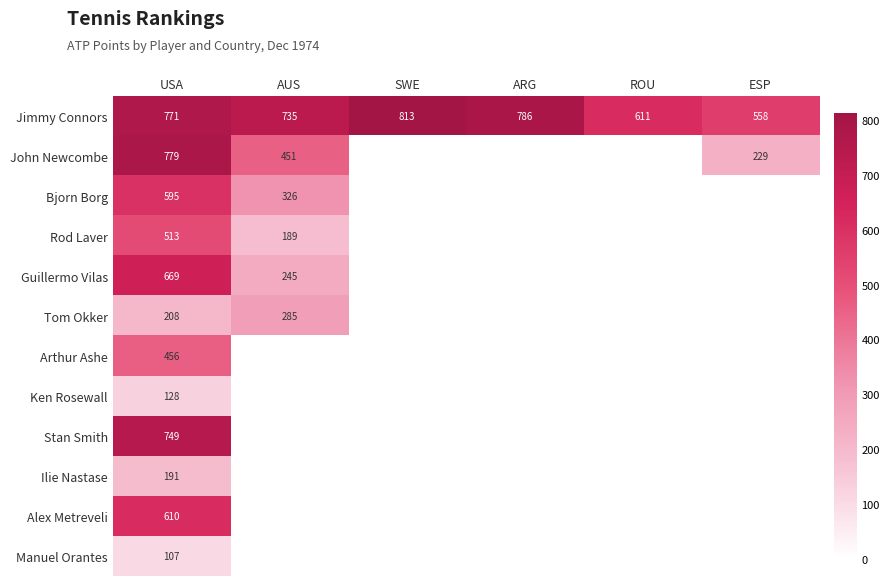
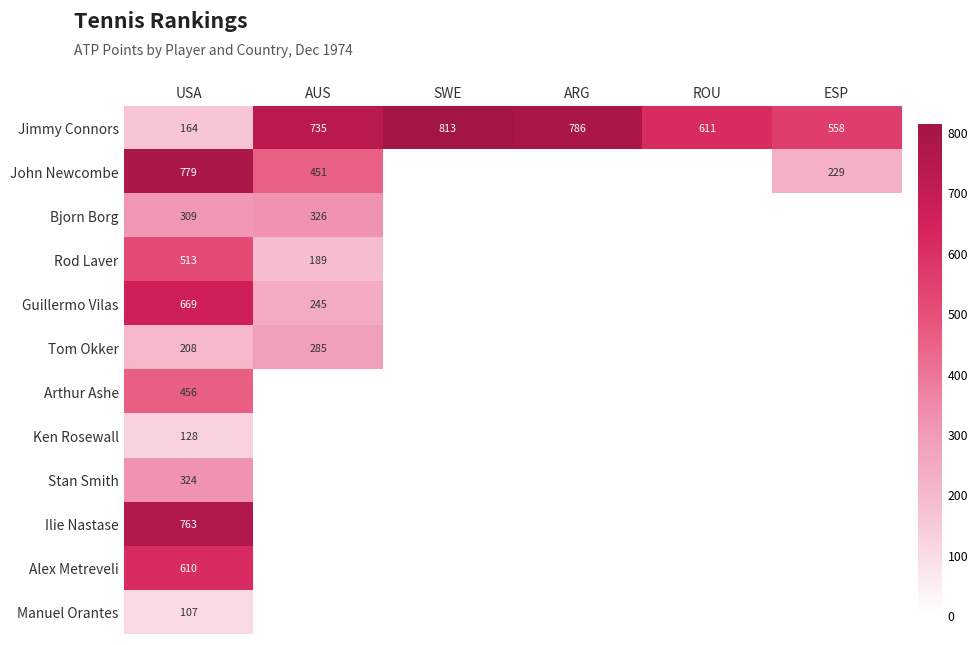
  {
    "Jimmy Connors": {
-     "USA": 771,
+     "USA": 164,
      "AUS": 735,
      "SWE": 813,
      "ARG": 786,
      "ROU": 611,
      "ESP": 558
    },
    "John Newcombe": {
      "USA": 779,
      "AUS": 451,
      "ESP": 229
    },
    "Bjorn Borg": {
-     "USA": 595,
+     "USA": 309,
      "AUS": 326
    },
    "Rod Laver": {
      "USA": 513,
      "AUS": 189
    },
    "Guillermo Vilas": {
      "USA": 669,
      "AUS": 245
    },
    "Tom Okker": {
      "USA": 208,
      "AUS": 285
    },
    "Arthur Ashe": {
      "USA": 456
    },
    "Ken Rosewall": {
      "USA": 128
    },
    "Stan Smith": {
-     "USA": 749
+     "USA": 324
    },
    "Ilie Nastase": {
-     "USA": 191
+     "USA": 763
    },
    "Alex Metreveli": {
      "USA": 610
    },
    "Manuel Orantes": {
      "USA": 107
    }
  }
